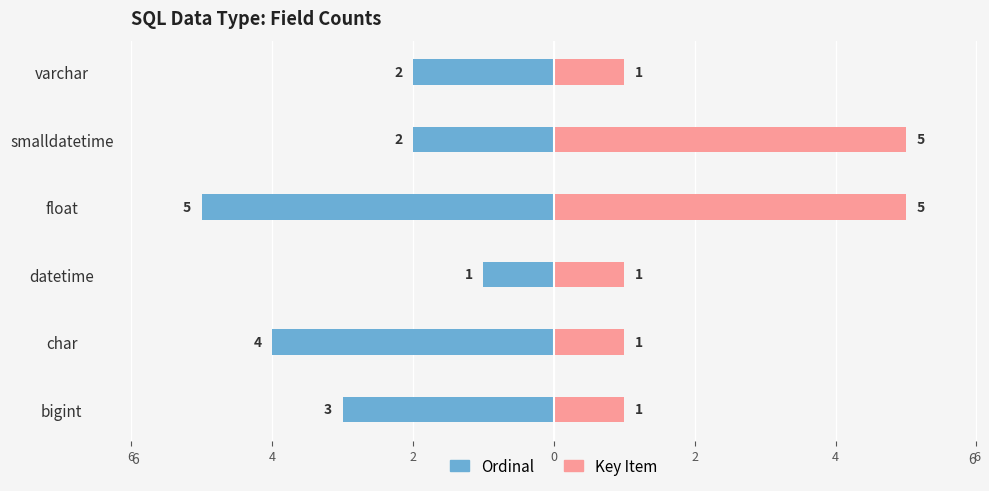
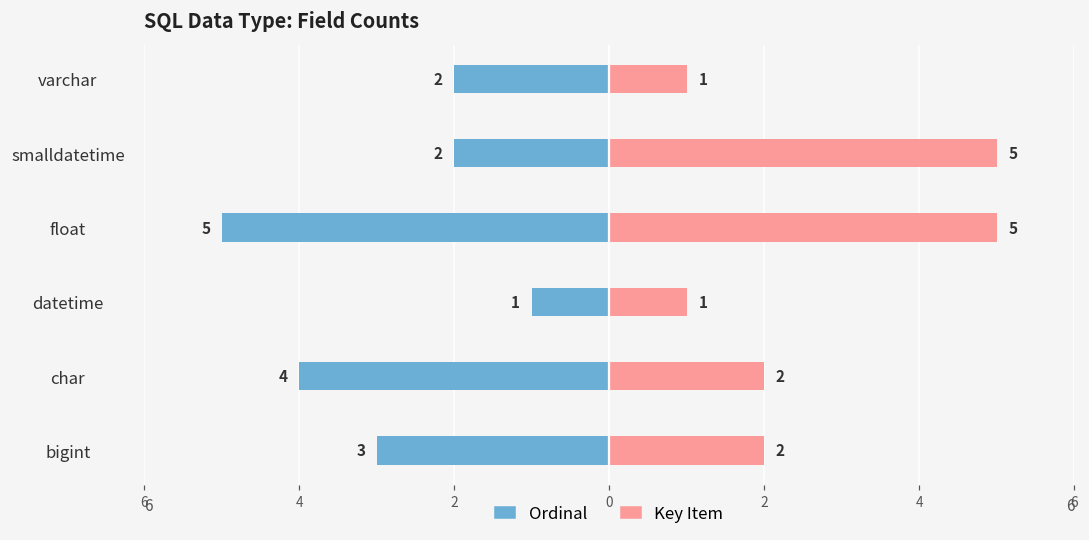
  {
    "Key Item": {
      "varchar": 1,
      "smalldatetime": 5,
      "float": 5,
      "datetime": 1,
-     "char": 1,
-     "bigint": 1
+     "char": 2,
+     "bigint": 2
    }
  }
